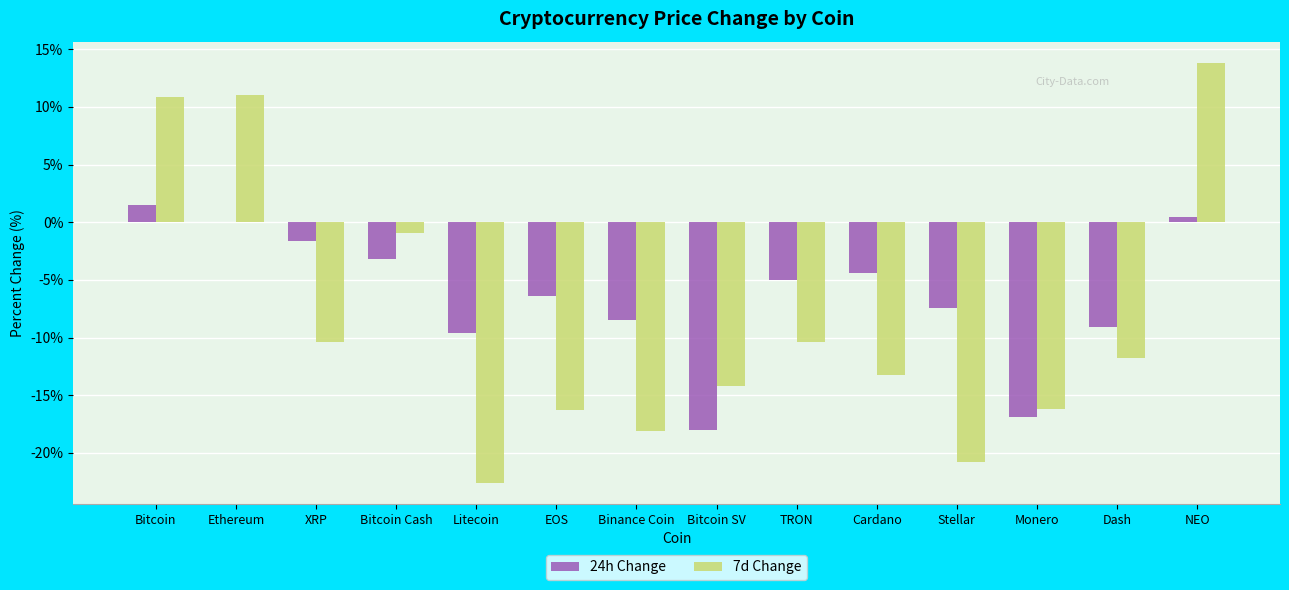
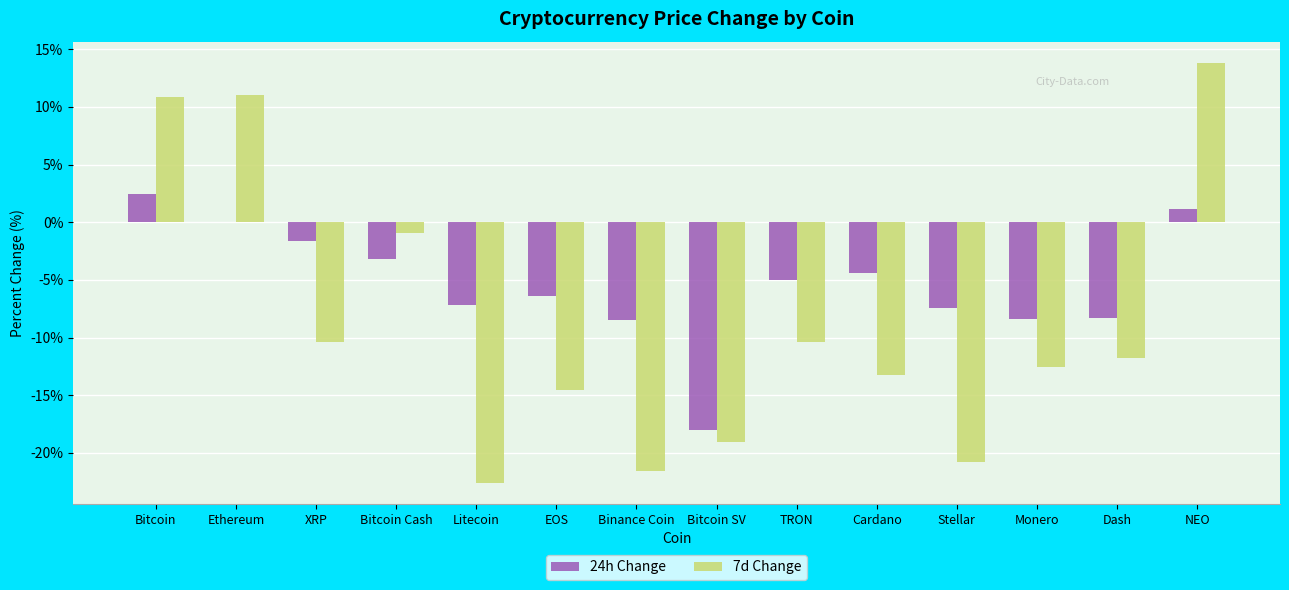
  {
    "24h Change": {
-     "Bitcoin": "1.5%",
+     "Bitcoin": "2.4%",
      "Ethereum": "0.0%",
      "XRP": "-1.6%",
      "Bitcoin Cash": "-3.2%",
-     "Litecoin": "-9.6%",
+     "Litecoin": "-7.2%",
      "EOS": "-6.4%",
      "Binance Coin": "-8.5%",
      "Bitcoin SV": "-18.0%",
      "TRON": "-5.0%",
      "Cardano": "-4.4%",
      "Stellar": "-7.4%",
-     "Monero": "-16.9%",
-     "Dash": "-9.1%",
-     "NEO": "0.4%"
+     "Monero": "-8.4%",
+     "Dash": "-8.3%",
+     "NEO": "1.1%"
    },
    "7d Change": {
      "Bitcoin": "10.8%",
      "Ethereum": "11.0%",
      "XRP": "-10.4%",
      "Bitcoin Cash": "-0.9%",
      "Litecoin": "-22.6%",
-     "EOS": "-16.3%",
-     "Binance Coin": "-18.1%",
-     "Bitcoin SV": "-14.2%",
+     "EOS": "-14.5%",
+     "Binance Coin": "-21.6%",
+     "Bitcoin SV": "-19.1%",
      "TRON": "-10.3%",
      "Cardano": "-13.3%",
      "Stellar": "-20.8%",
-     "Monero": "-16.2%",
+     "Monero": "-12.6%",
      "Dash": "-11.8%",
      "NEO": "13.8%"
    }
  }
